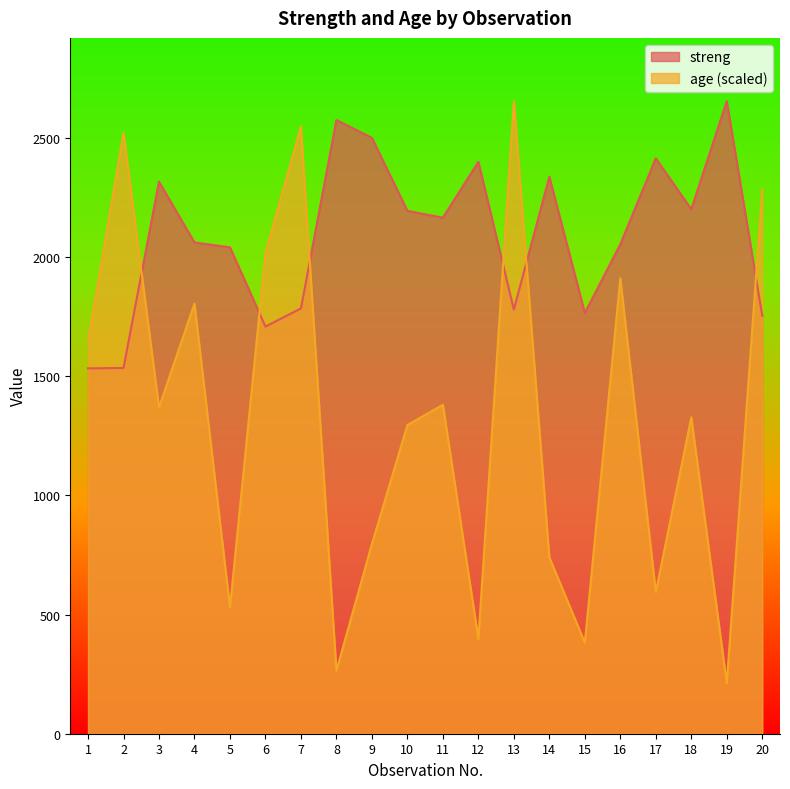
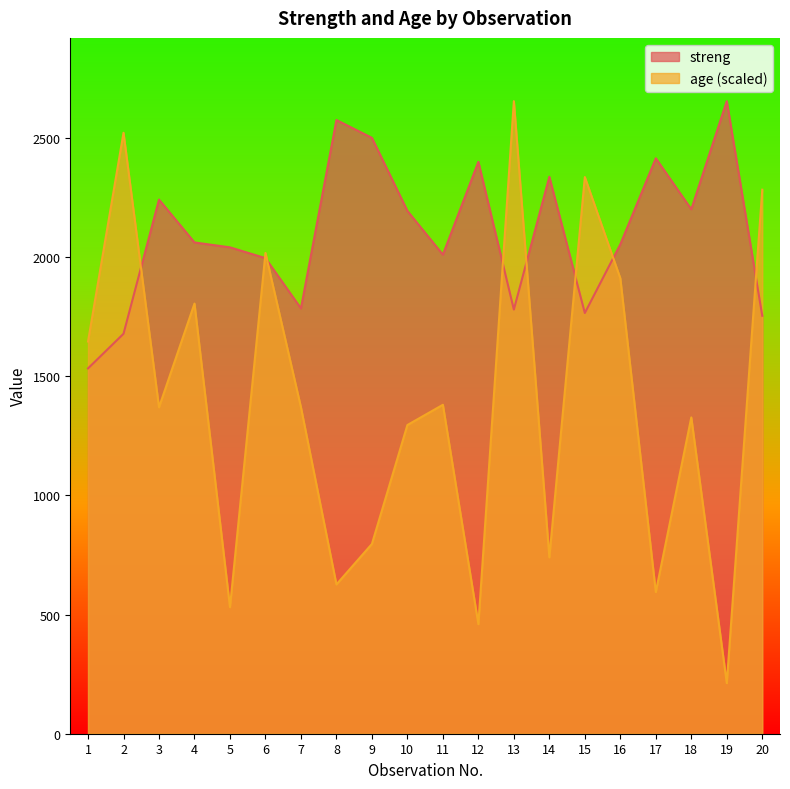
  {
    "streng": {
      "1": 1530,
-     "2": 1530,
-     "3": 2320,
+     "2": 1680,
+     "3": 2240,
      "4": 2060,
      "5": 2040,
-     "6": 1710,
+     "6": 2000,
      "7": 1780,
      "8": 2580,
      "9": 2500,
      "10": 2190,
-     "11": 2170,
+     "11": 2010,
      "12": 2400,
      "13": 1780,
      "14": 2340,
      "15": 1770,
      "16": 2050,
      "17": 2410,
      "18": 2200,
      "19": 2650,
      "20": 1750
    },
    "age (scaled)": {
      "1": 1650,
      "2": 2520,
      "3": 1370,
      "4": 1800,
      "5": 530,
      "6": 2020,
-     "7": 2550,
-     "8": 270,
+     "7": 1370,
+     "8": 630,
      "9": 800,
      "10": 1300,
      "11": 1380,
-     "12": 400,
+     "12": 460,
      "13": 2650,
      "14": 740,
-     "15": 380,
+     "15": 2340,
      "16": 1910,
      "17": 590,
      "18": 1330,
      "19": 210,
      "20": 2280
    }
  }
